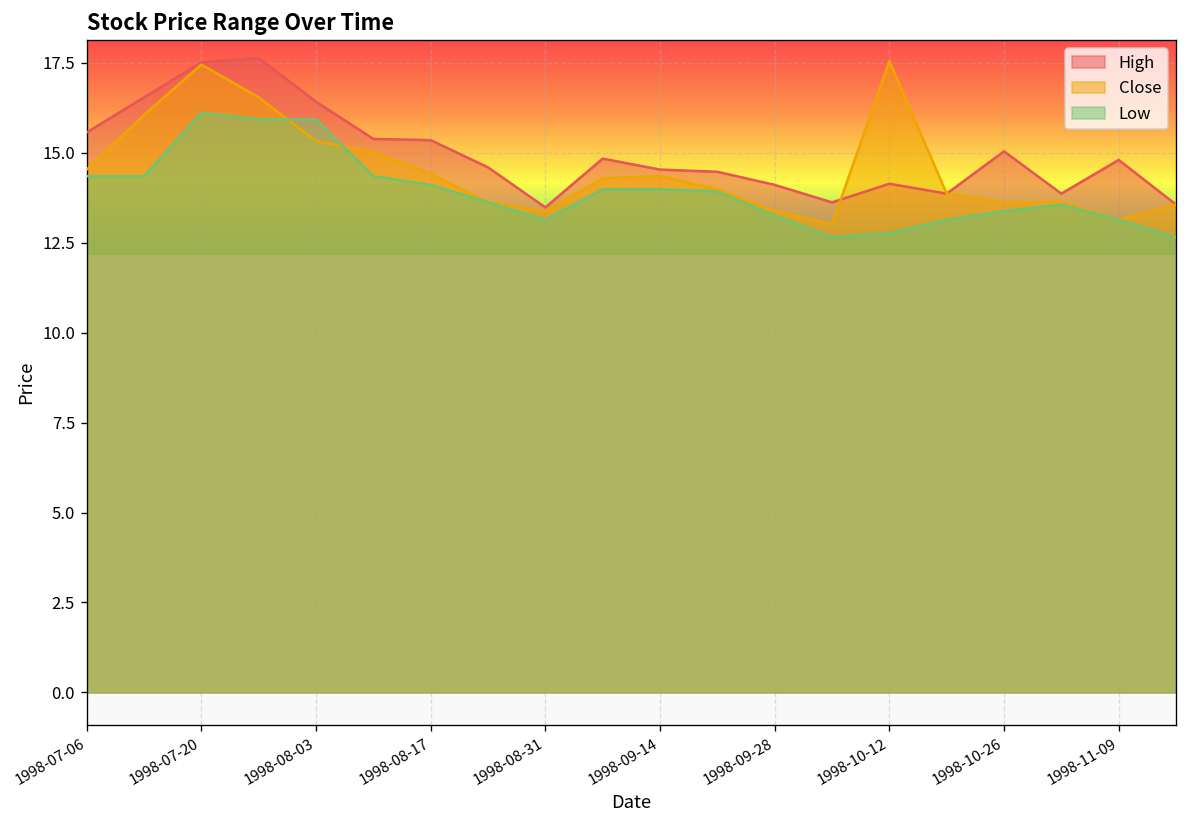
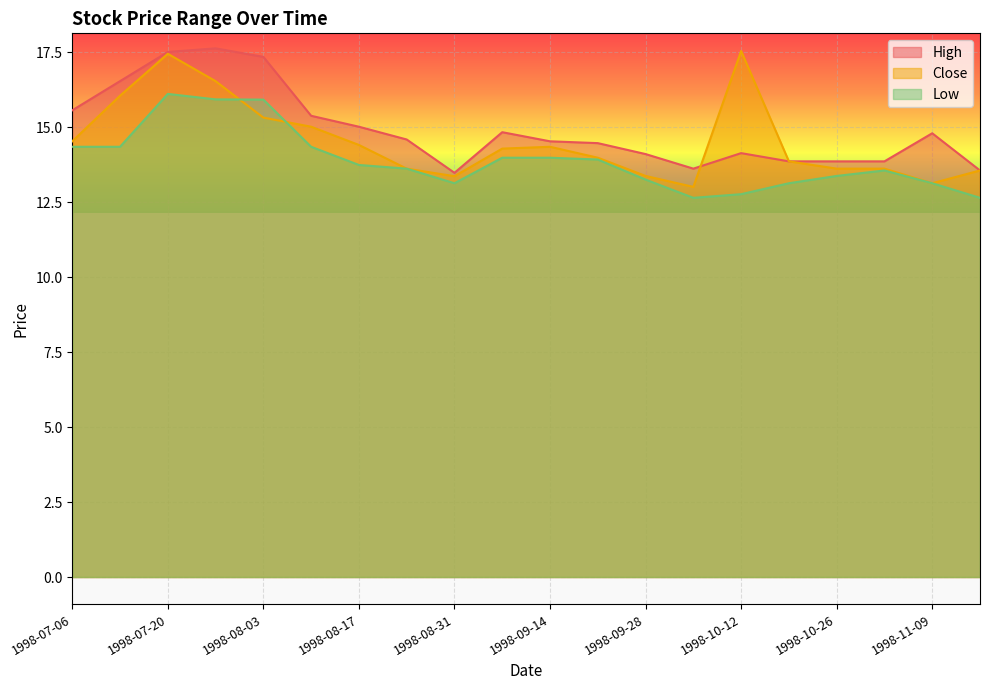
  {
    "High": {
      "1998-07-06": 15.6,
-     "1998-08-03": 16.4,
-     "1998-08-17": 15.3,
+     "1998-08-03": 17.3,
+     "1998-08-17": 15.0,
      "1998-08-31": 13.5,
      "1998-09-14": 14.5,
      "1998-09-28": 14.1,
      "1998-10-12": 14.1,
-     "1998-10-26": 15.0,
+     "1998-10-26": 13.9,
      "1998-11-09": 14.8
    },
    "Close": {
      "1998-07-06": 14.5,
      "1998-08-03": 15.3,
      "1998-08-17": 14.4,
      "1998-08-31": 13.4,
      "1998-09-14": 14.3,
      "1998-09-28": 13.4,
      "1998-10-12": 17.5,
      "1998-10-26": 13.6
    },
    "Low": {
      "1998-07-06": 14.3,
      "1998-07-20": 16.1,
      "1998-08-03": 15.9,
-     "1998-08-17": 14.1,
+     "1998-08-17": 13.7,
      "1998-08-31": 13.1,
      "1998-09-14": 14.0,
      "1998-09-28": 13.3,
      "1998-10-12": 12.8,
      "1998-10-26": 13.4
    }
  }
